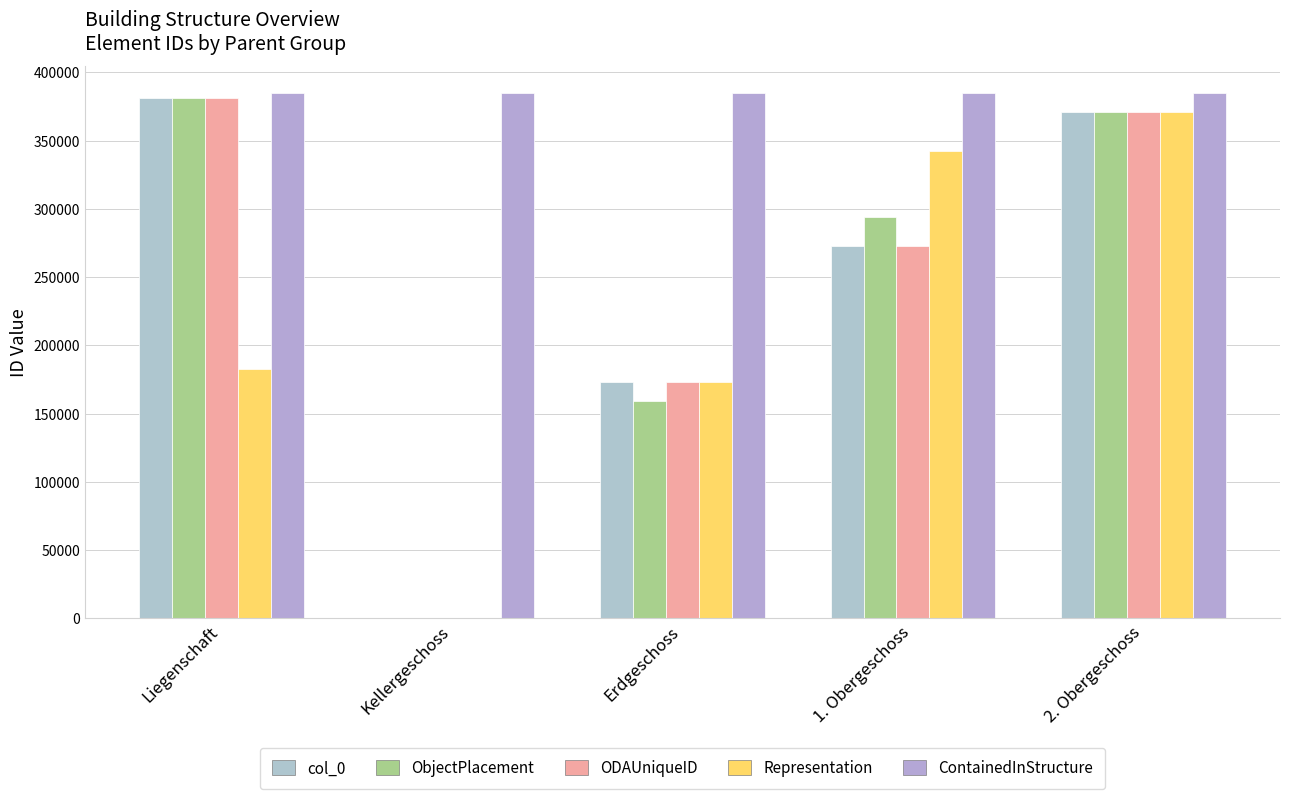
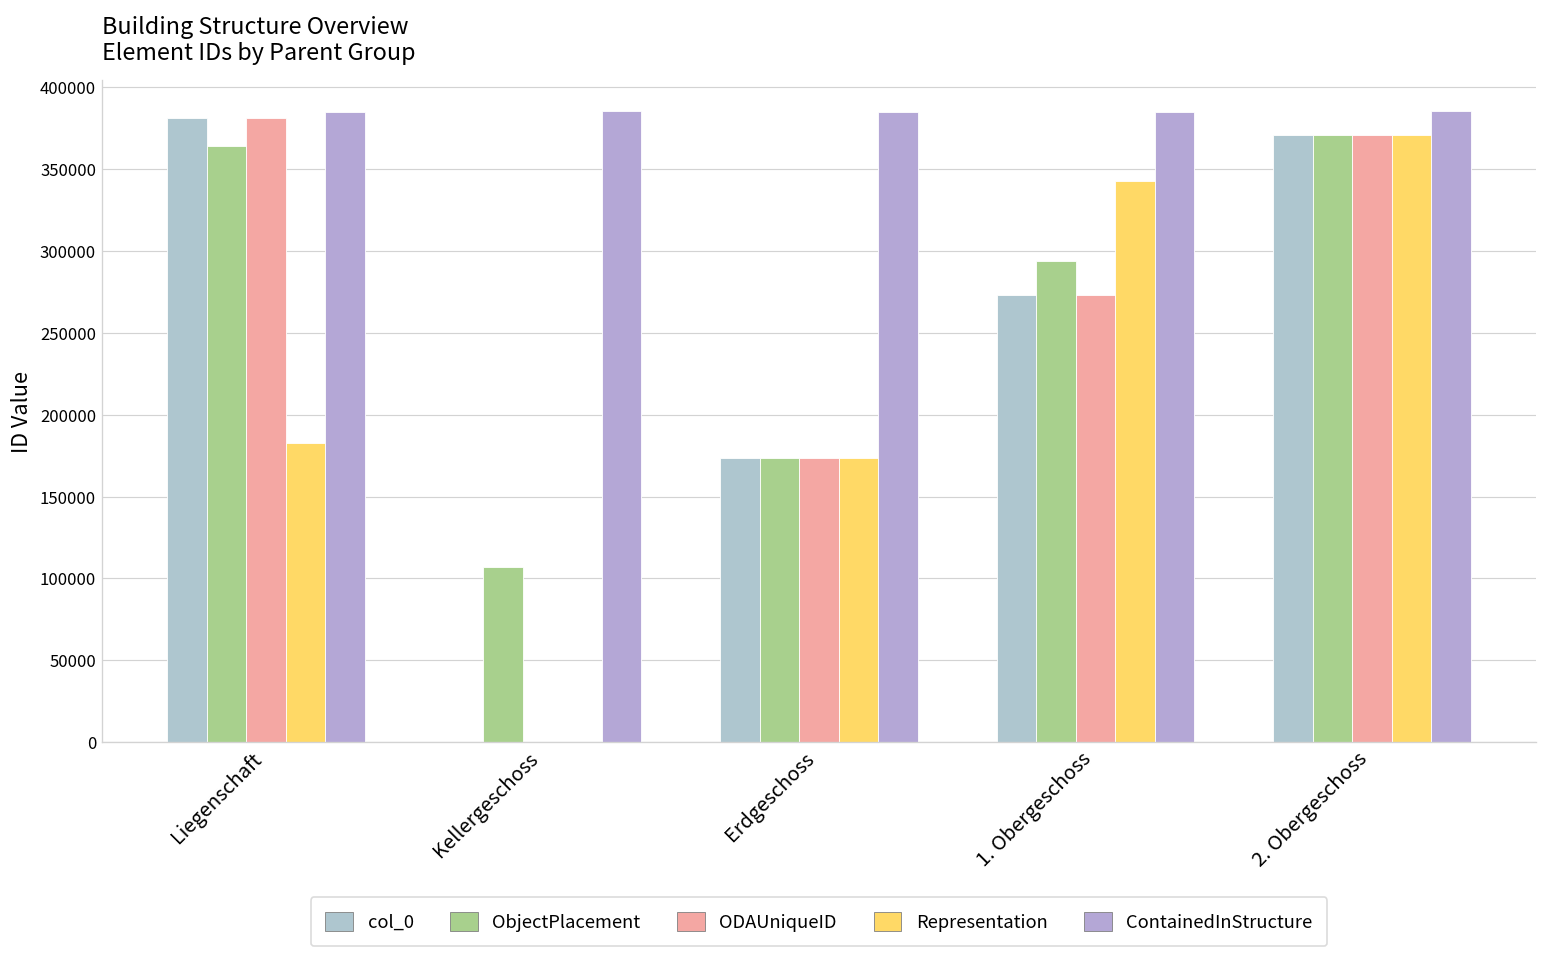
  {
    "ObjectPlacement": {
-     "Liegenschaft": 381000,
-     "Kellergeschoss": 0,
-     "Erdgeschoss": 159000,
+     "Liegenschaft": 364000,
+     "Kellergeschoss": 107000,
+     "Erdgeschoss": 173000,
      "1. Obergeschoss": 294000,
      "2. Obergeschoss": 371000
    },
    "ODAUniqueID": {
      "Liegenschaft": 381000,
      "Erdgeschoss": 173000,
      "1. Obergeschoss": 273000,
      "2. Obergeschoss": 371000
    },
    "Representation": {
      "Liegenschaft": 183000,
      "Erdgeschoss": 173000,
      "1. Obergeschoss": 342000,
      "2. Obergeschoss": 371000
    }
  }
